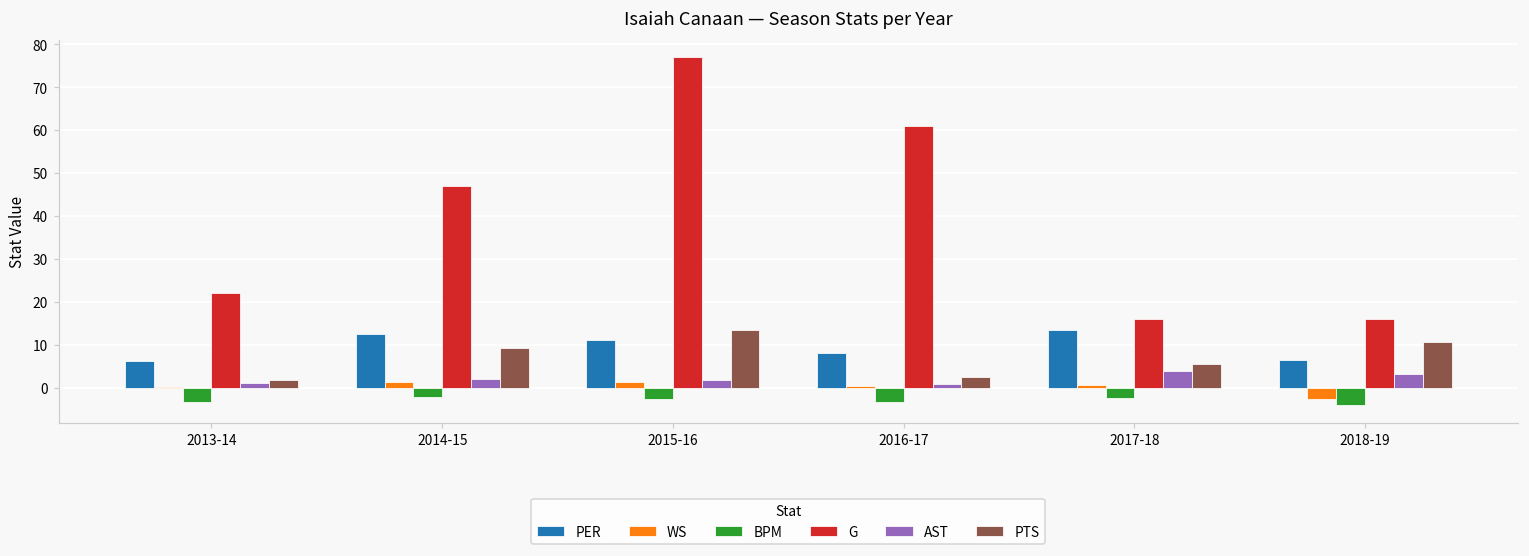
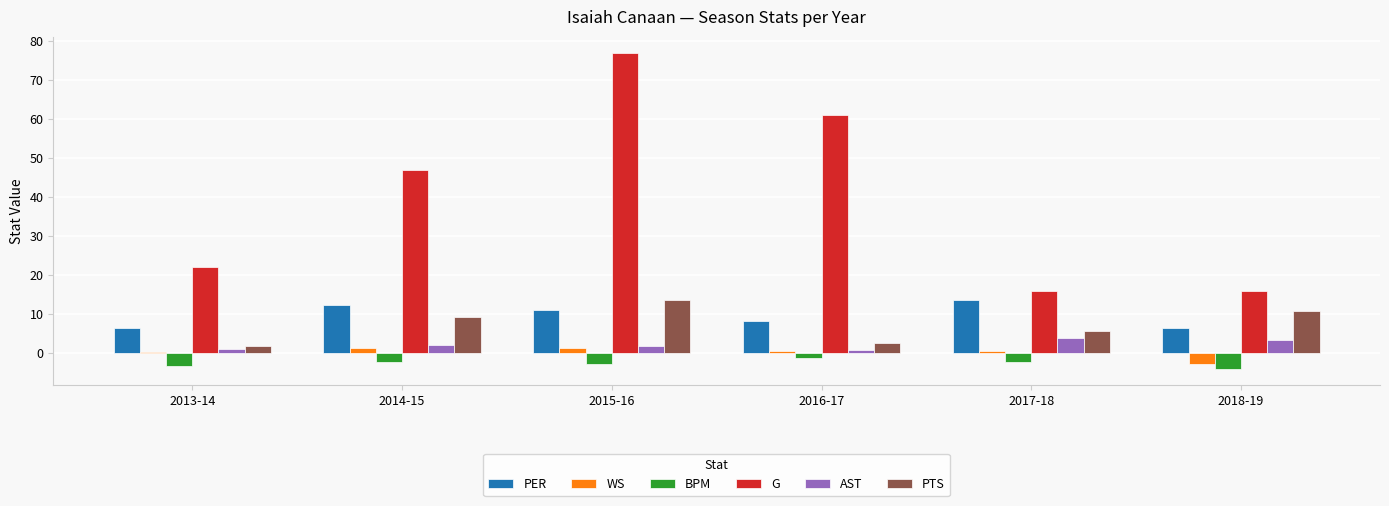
  {
    "PER": {
      "2013-14": 6,
      "2014-15": 12,
      "2015-16": 11,
      "2016-17": 8,
      "2017-18": 14,
      "2018-19": 6
    },
    "WS": {
      "2014-15": 1,
      "2015-16": 1,
      "2018-19": -3
    },
    "BPM": {
      "2013-14": -3,
      "2014-15": -2,
      "2015-16": -3,
-     "2016-17": -3,
+     "2016-17": -1,
      "2017-18": -2,
      "2018-19": -4
    },
    "G": {
      "2013-14": 22,
      "2014-15": 47,
      "2015-16": 77,
      "2016-17": 61,
      "2017-18": 16,
      "2018-19": 16
    },
    "AST": {
      "2013-14": 1,
      "2014-15": 2,
      "2015-16": 2,
      "2016-17": 1,
      "2017-18": 4,
      "2018-19": 3
    },
    "PTS": {
      "2013-14": 2,
      "2014-15": 9,
      "2015-16": 14,
      "2016-17": 3,
      "2017-18": 6,
      "2018-19": 11
    }
  }
